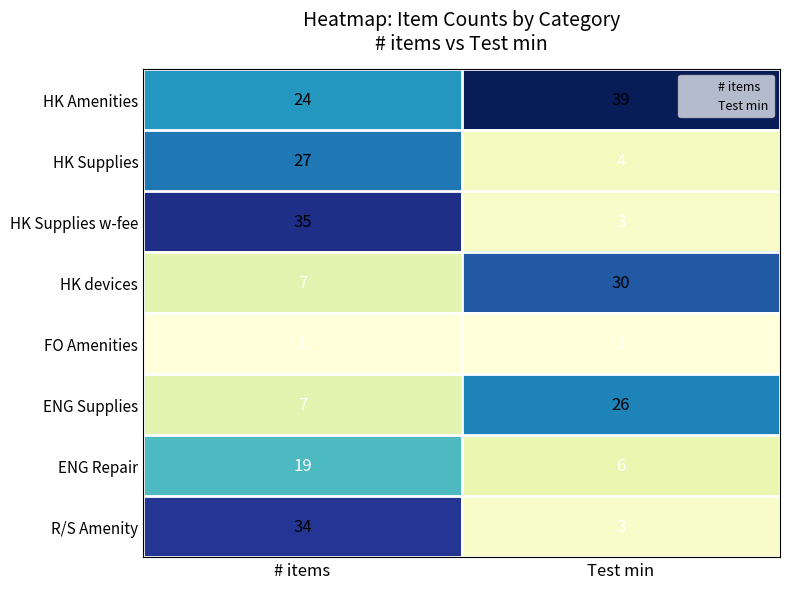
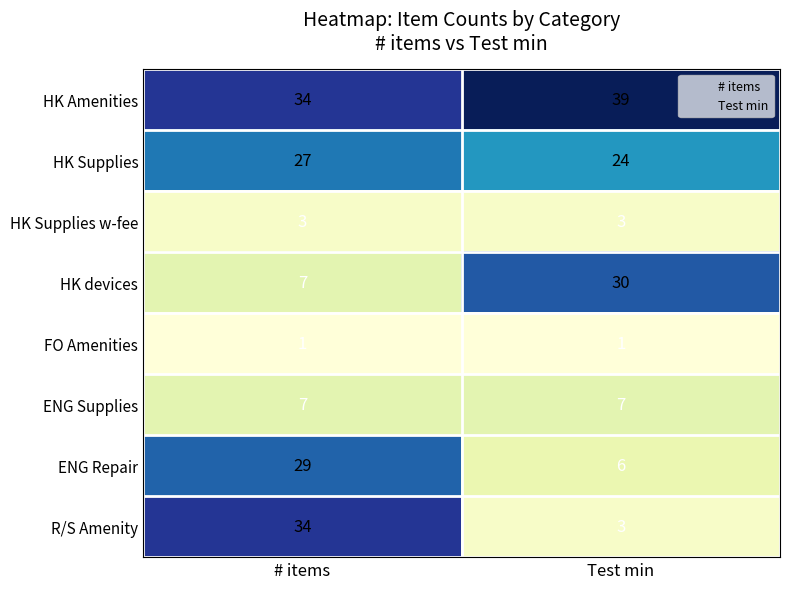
  {
    "HK Amenities": {
-     "# items": 24,
+     "# items": 34,
      "Test min": 39
    },
    "HK Supplies": {
      "# items": 27,
-     "Test min": 4
+     "Test min": 24
    },
    "HK Supplies w-fee": {
-     "# items": 35,
+     "# items": 3,
      "Test min": 3
    },
    "HK devices": {
      "# items": 7,
      "Test min": 30
    },
    "ENG Supplies": {
      "# items": 7,
-     "Test min": 26
+     "Test min": 7
    },
    "ENG Repair": {
-     "# items": 19,
+     "# items": 29,
      "Test min": 6
    },
    "R/S Amenity": {
      "# items": 34,
      "Test min": 3
    }
  }
